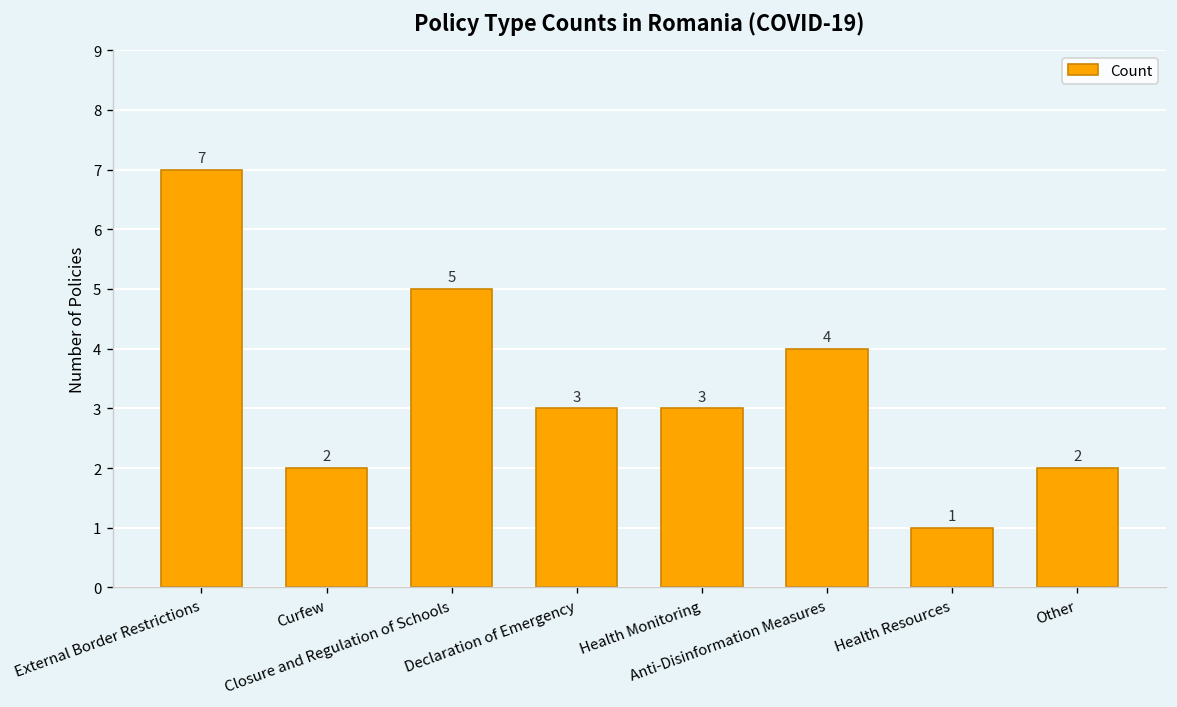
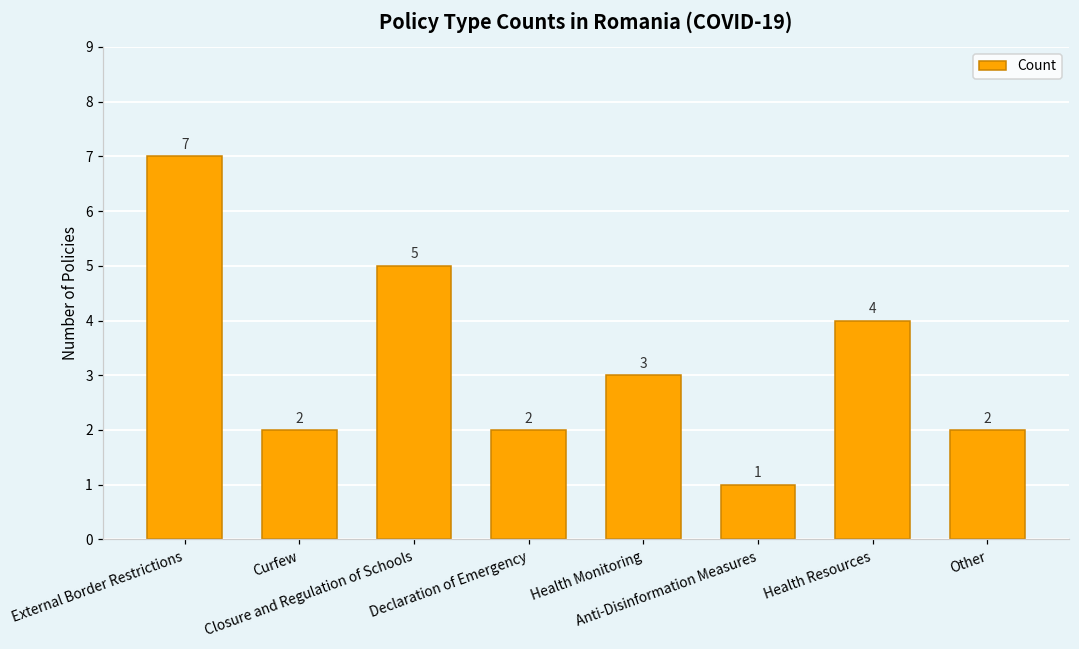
  {
    "External Border Restrictions": 7,
    "Curfew": 2,
    "Closure and Regulation of Schools": 5,
-   "Declaration of Emergency": 3,
+   "Declaration of Emergency": 2,
    "Health Monitoring": 3,
-   "Anti-Disinformation Measures": 4,
-   "Health Resources": 1,
+   "Anti-Disinformation Measures": 1,
+   "Health Resources": 4,
    "Other": 2
  }
